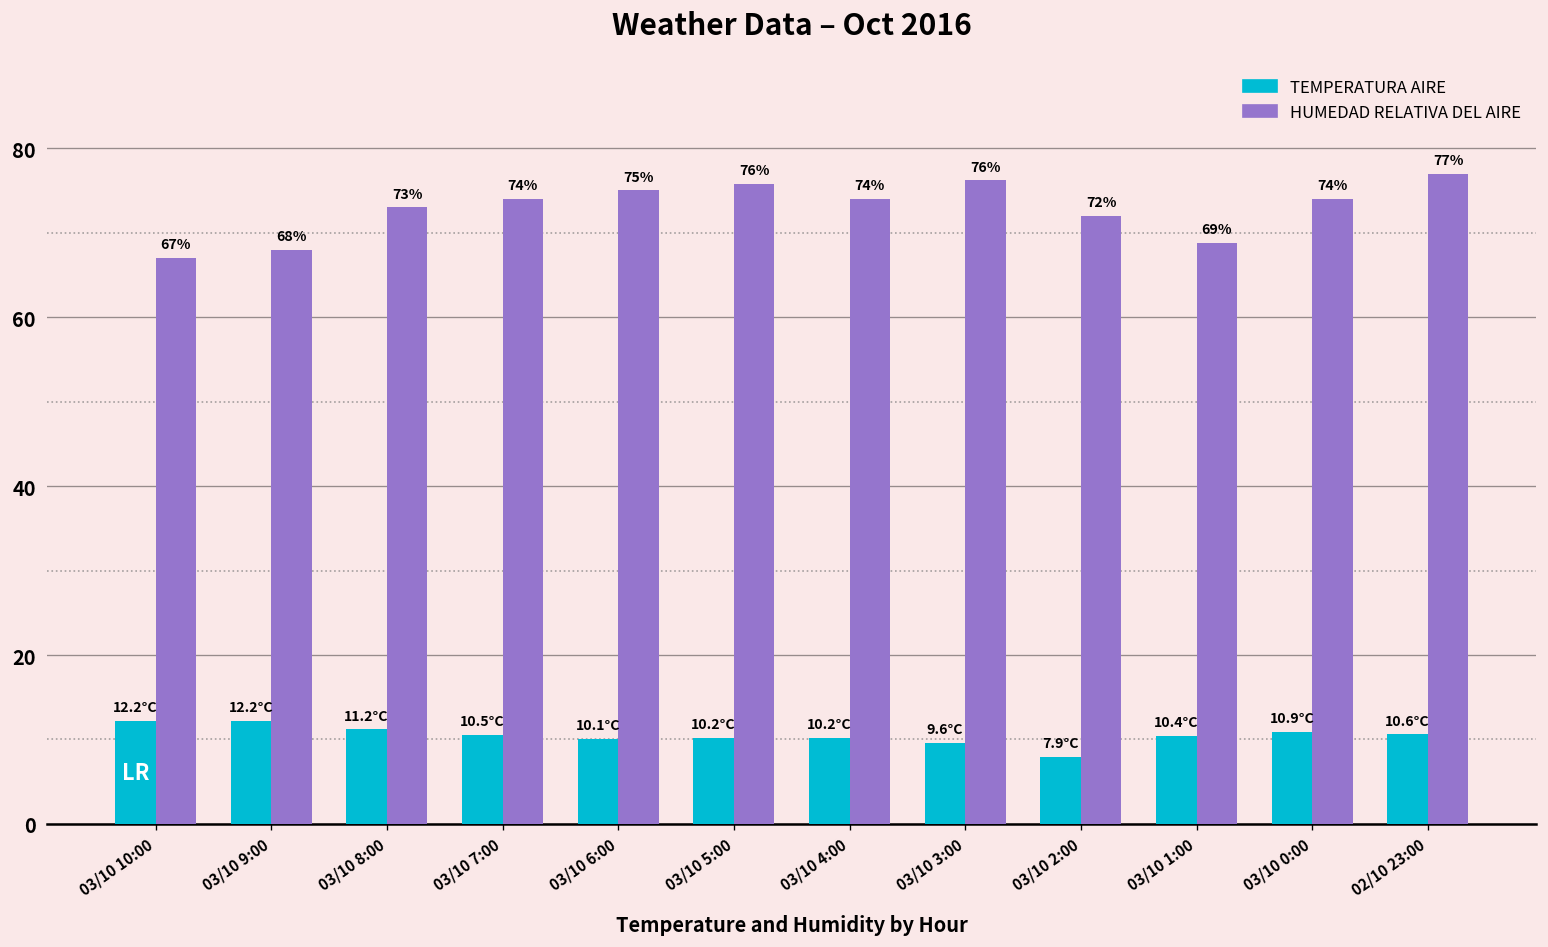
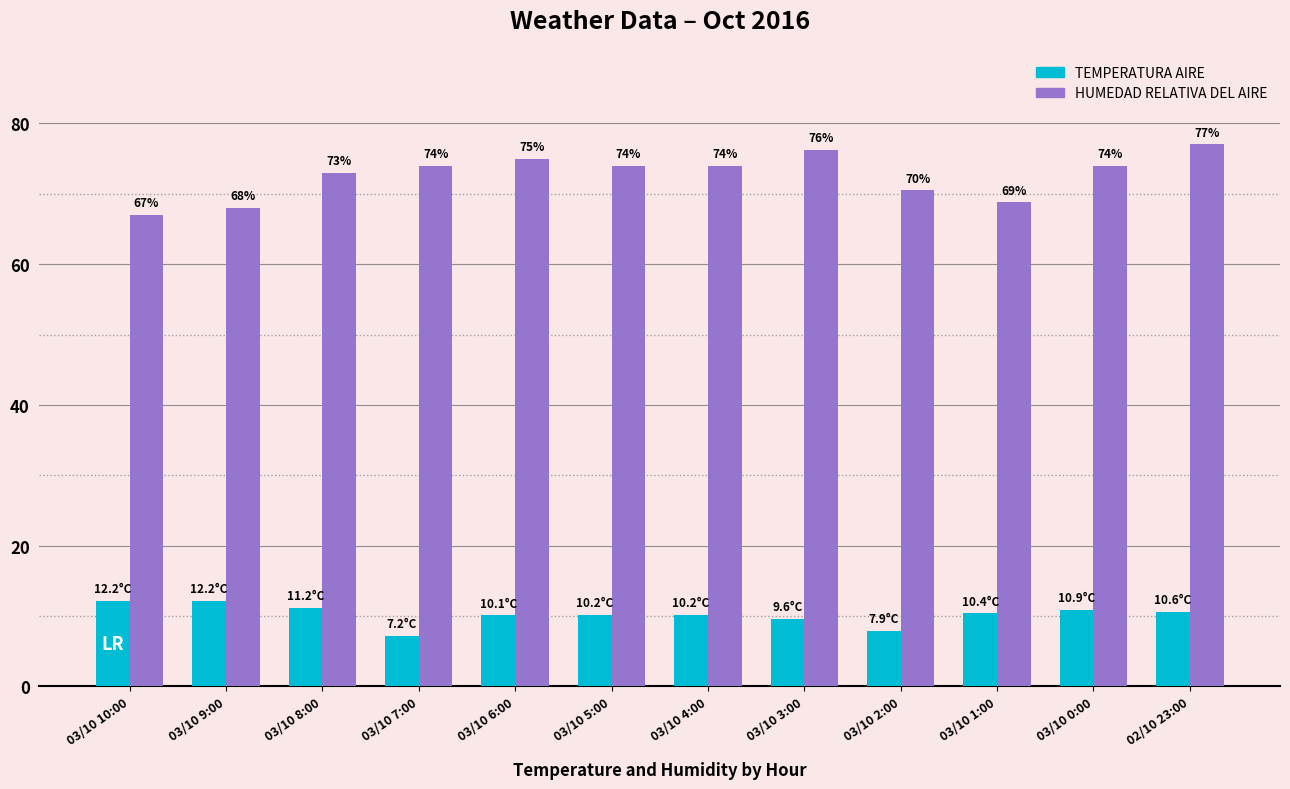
  {
    "TEMPERATURA AIRE": {
      "03/10 10:00": "12.2°C",
      "03/10 9:00": "12.2°C",
      "03/10 8:00": "11.2°C",
-     "03/10 7:00": "10.5°C",
+     "03/10 7:00": "7.2°C",
      "03/10 6:00": "10.1°C",
      "03/10 5:00": "10.2°C",
      "03/10 4:00": "10.2°C",
      "03/10 3:00": "9.6°C",
      "03/10 2:00": "7.9°C",
      "03/10 1:00": "10.4°C",
      "03/10 0:00": "10.9°C",
      "02/10 23:00": "10.6°C"
    },
    "HUMEDAD RELATIVA DEL AIRE": {
      "03/10 10:00": "67%",
      "03/10 9:00": "68%",
      "03/10 8:00": "73%",
      "03/10 7:00": "74%",
      "03/10 6:00": "75%",
-     "03/10 5:00": "76%",
+     "03/10 5:00": "74%",
      "03/10 4:00": "74%",
      "03/10 3:00": "76%",
-     "03/10 2:00": "72%",
+     "03/10 2:00": "70%",
      "03/10 1:00": "69%",
      "03/10 0:00": "74%",
      "02/10 23:00": "77%"
    }
  }
